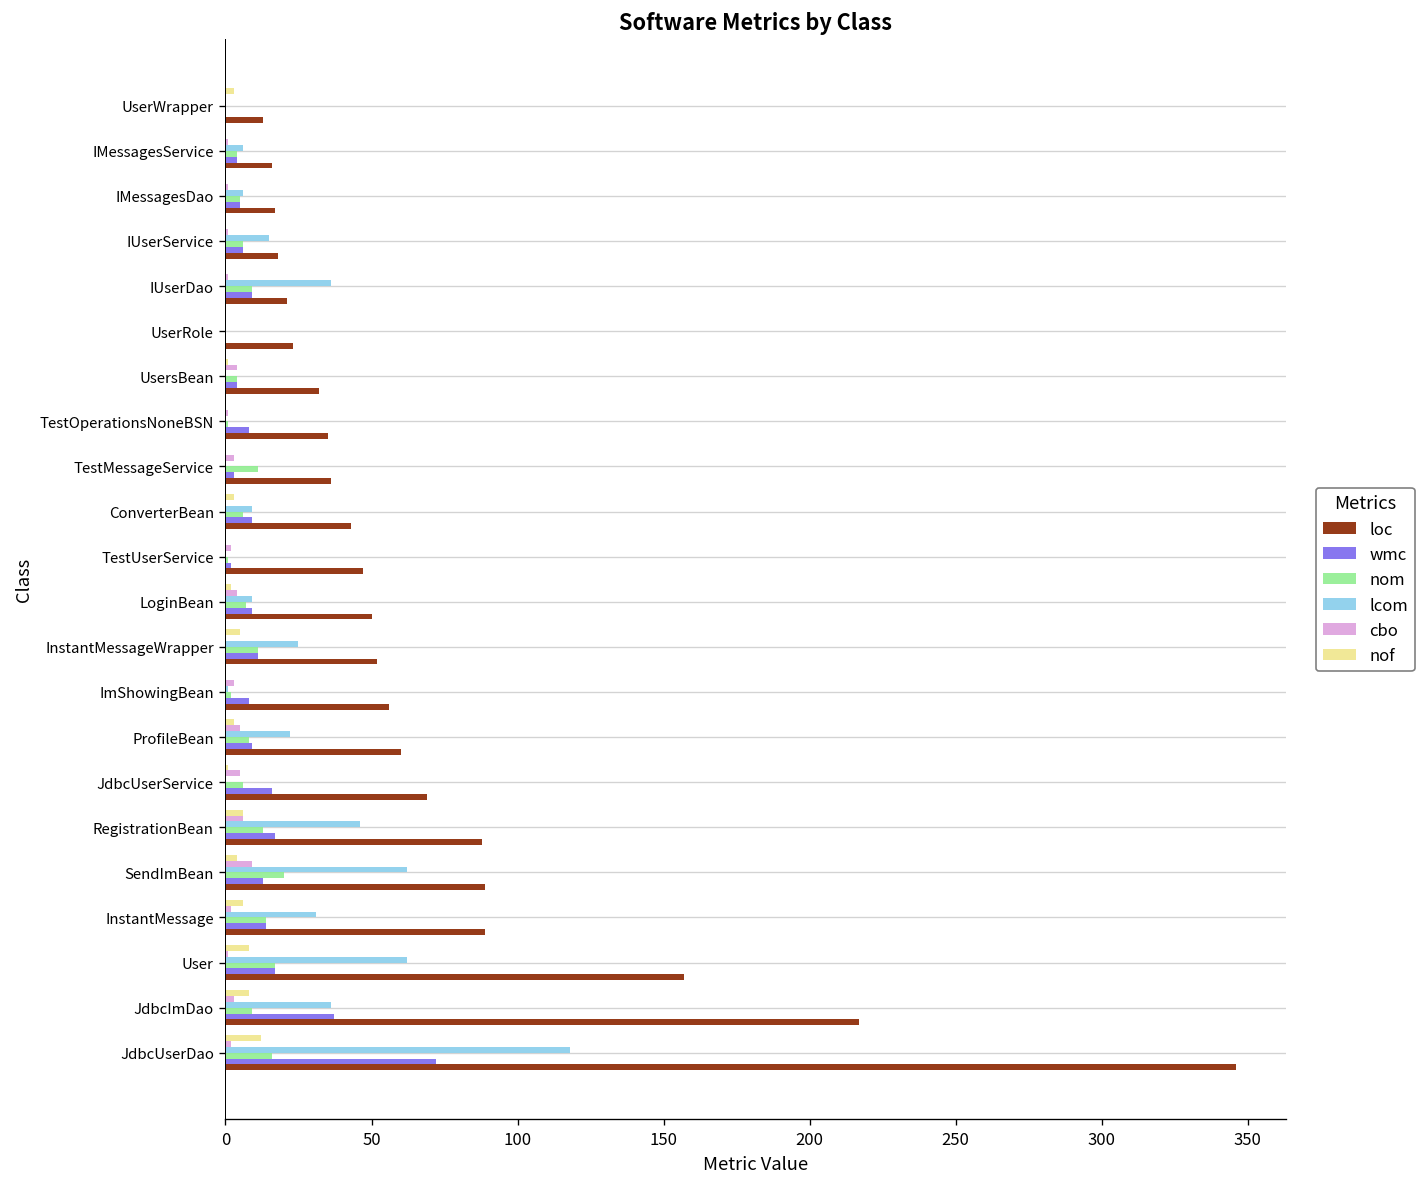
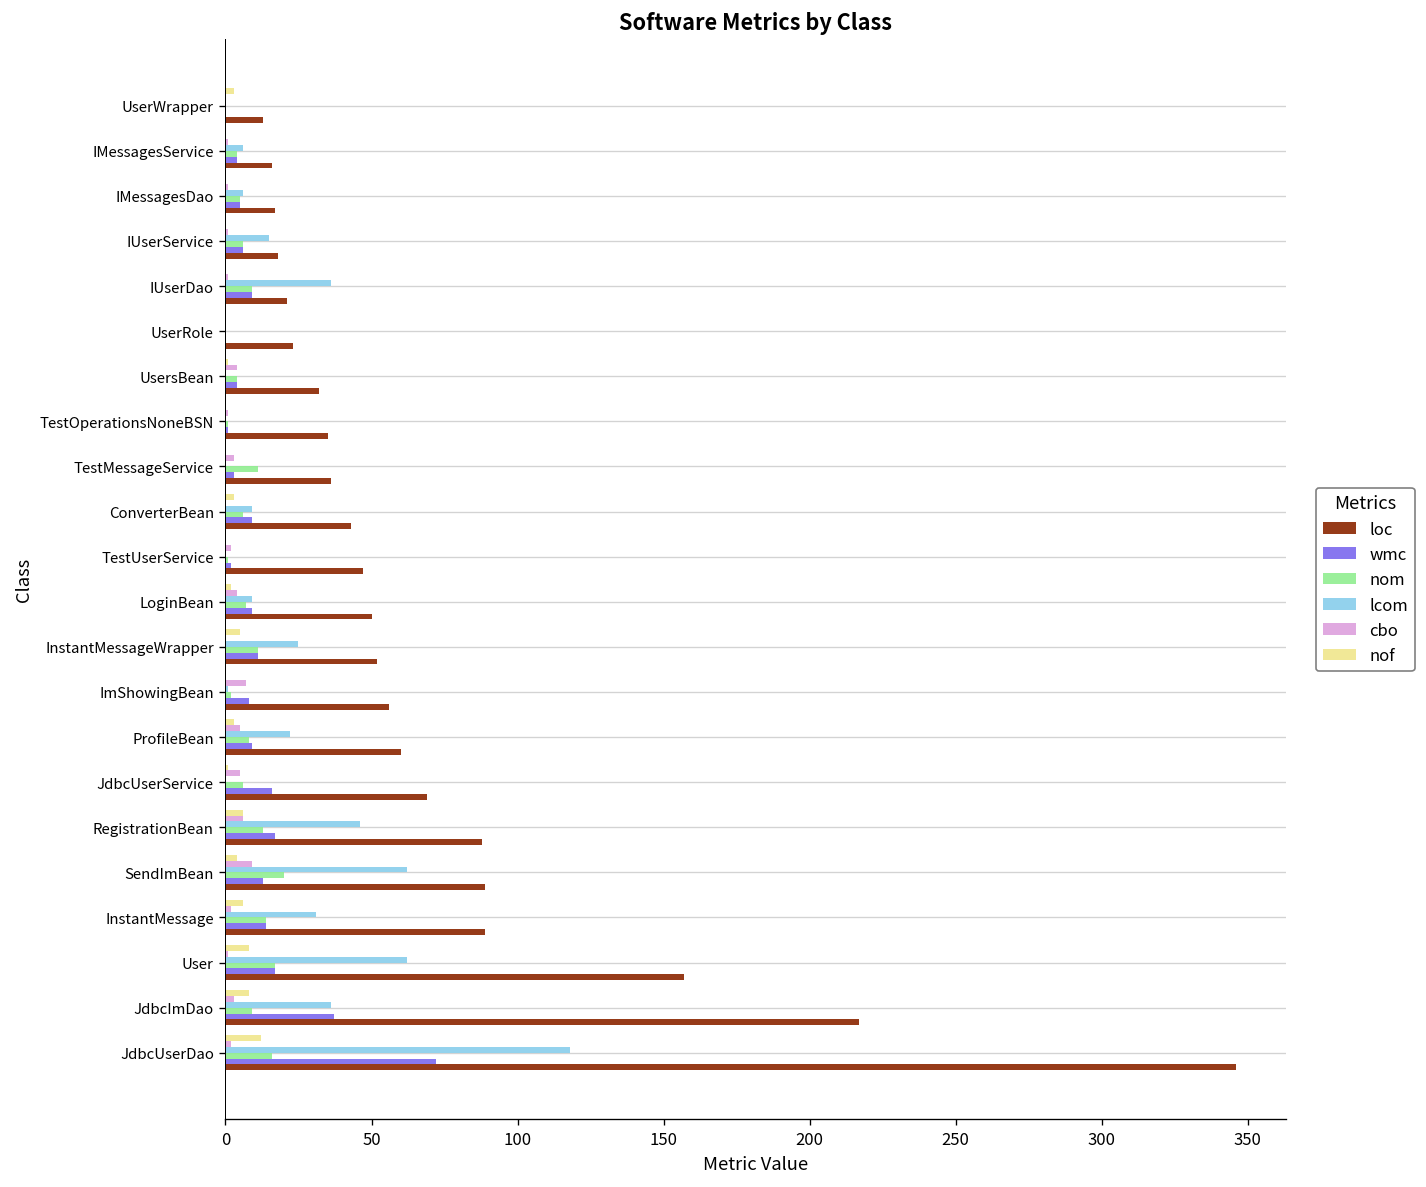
  {
    "loc": {
      "UserWrapper": 13,
      "IMessagesService": 16,
      "IMessagesDao": 17,
      "IUserService": 18,
      "IUserDao": 21,
      "UserRole": 23,
      "UsersBean": 32,
      "TestOperationsNoneBSN": 35,
      "TestMessageService": 36,
      "ConverterBean": 43,
      "TestUserService": 47,
      "LoginBean": 50,
      "InstantMessageWrapper": 52,
      "ImShowingBean": 56,
      "ProfileBean": 60,
      "JdbcUserService": 69,
      "RegistrationBean": 88,
      "SendImBean": 89,
      "InstantMessage": 89,
      "User": 157,
      "JdbcImDao": 217,
      "JdbcUserDao": 346
    },
    "wmc": {
      "UserWrapper": 0,
      "IMessagesService": 4,
      "IMessagesDao": 5,
      "IUserService": 6,
      "IUserDao": 9,
      "UserRole": 0,
      "UsersBean": 4,
-     "TestOperationsNoneBSN": 8,
+     "TestOperationsNoneBSN": 1,
      "TestMessageService": 3,
      "ConverterBean": 9,
      "TestUserService": 2,
      "LoginBean": 9,
      "InstantMessageWrapper": 11,
      "ImShowingBean": 8,
      "ProfileBean": 9,
      "JdbcUserService": 16,
      "RegistrationBean": 17,
      "SendImBean": 13,
      "InstantMessage": 14,
      "User": 17,
      "JdbcImDao": 37,
      "JdbcUserDao": 72
    },
    "nom": {
      "UserWrapper": 0,
      "IMessagesService": 4,
      "IMessagesDao": 5,
      "IUserService": 6,
      "IUserDao": 9,
      "UserRole": 0,
      "UsersBean": 4,
      "TestMessageService": 11,
      "ConverterBean": 6,
      "LoginBean": 7,
      "InstantMessageWrapper": 11,
      "ImShowingBean": 2,
      "ProfileBean": 8,
      "JdbcUserService": 6,
      "RegistrationBean": 13,
      "SendImBean": 20,
      "InstantMessage": 14,
      "User": 17,
      "JdbcImDao": 9,
      "JdbcUserDao": 16
    },
    "lcom": {
      "UserWrapper": 0,
      "IMessagesService": 6,
      "IMessagesDao": 6,
      "IUserService": 15,
      "IUserDao": 36,
      "UserRole": 0,
      "UsersBean": 0,
      "TestOperationsNoneBSN": 0,
      "TestMessageService": 0,
      "ConverterBean": 9,
      "TestUserService": 0,
      "LoginBean": 9,
      "InstantMessageWrapper": 25,
      "ProfileBean": 22,
      "JdbcUserService": 0,
      "RegistrationBean": 46,
      "SendImBean": 62,
      "InstantMessage": 31,
      "User": 62,
      "JdbcImDao": 36,
      "JdbcUserDao": 118
    },
    "cbo": {
      "UserWrapper": 0,
      "UserRole": 0,
      "UsersBean": 4,
      "TestMessageService": 3,
      "ConverterBean": 0,
      "TestUserService": 2,
      "LoginBean": 4,
      "InstantMessageWrapper": 0,
-     "ImShowingBean": 3,
+     "ImShowingBean": 7,
      "ProfileBean": 5,
      "JdbcUserService": 5,
      "RegistrationBean": 6,
      "SendImBean": 9,
      "InstantMessage": 2,
      "JdbcImDao": 3,
      "JdbcUserDao": 2
    },
    "nof": {
      "UserWrapper": 3,
      "IMessagesService": 0,
      "IMessagesDao": 0,
      "IUserService": 0,
      "IUserDao": 0,
      "UserRole": 0,
      "TestOperationsNoneBSN": 0,
      "TestMessageService": 0,
      "ConverterBean": 3,
      "TestUserService": 0,
      "LoginBean": 2,
      "InstantMessageWrapper": 5,
      "ImShowingBean": 0,
      "ProfileBean": 3,
      "RegistrationBean": 6,
      "SendImBean": 4,
      "InstantMessage": 6,
      "User": 8,
      "JdbcImDao": 8,
      "JdbcUserDao": 12
    }
  }
